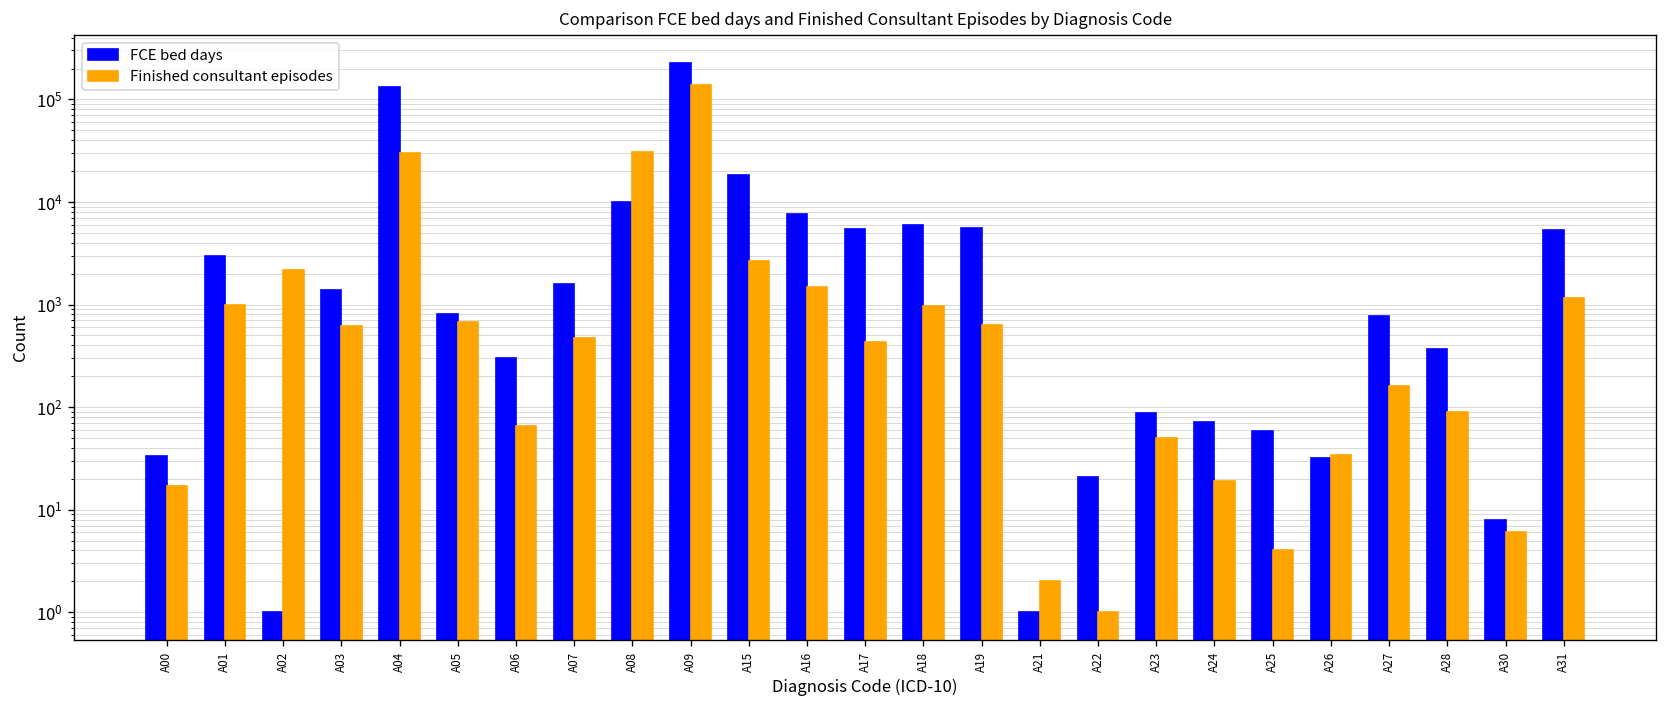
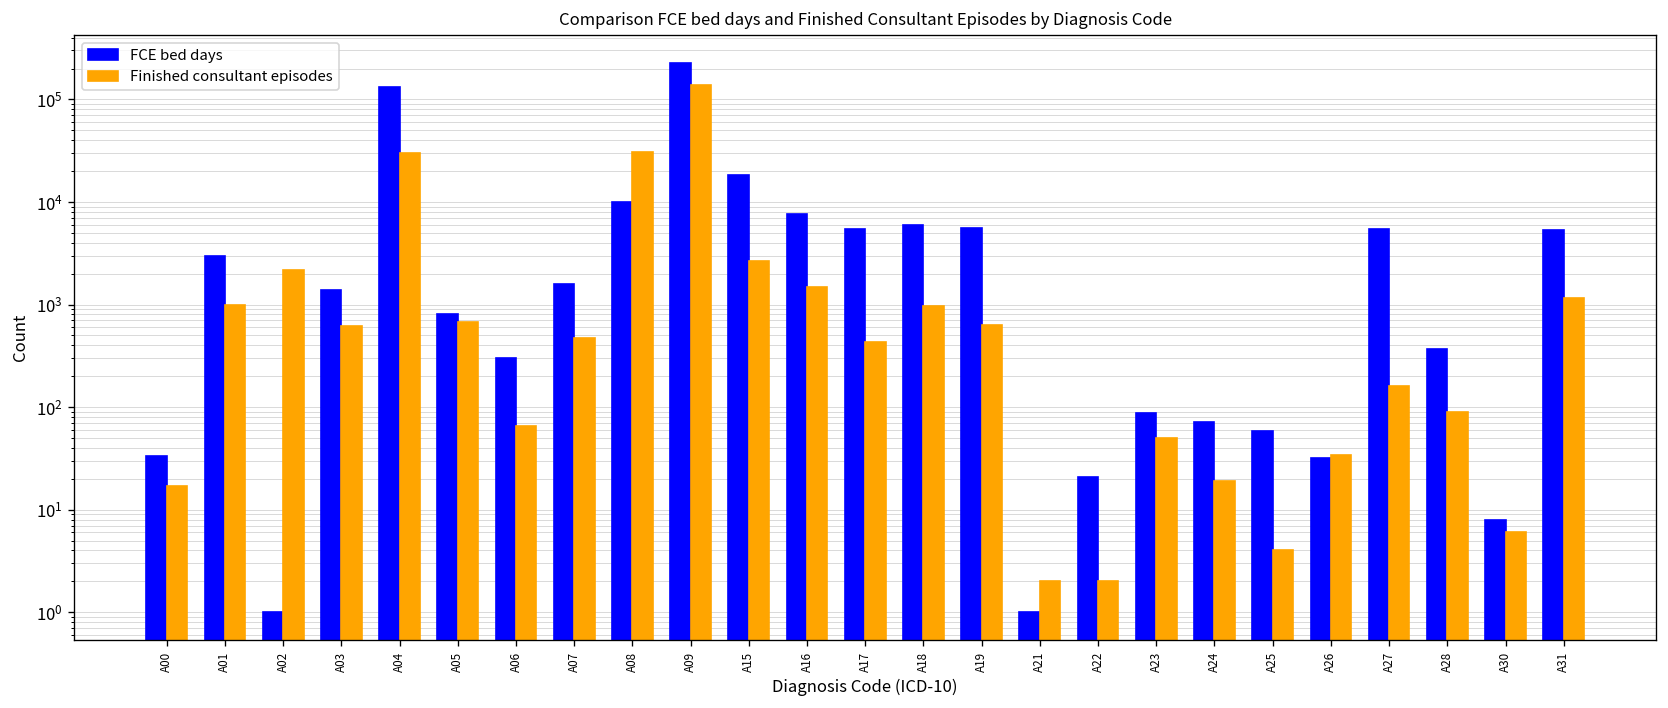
  {
    "FCE bed days": {
      "A00": 33,
      "A01": 3000,
      "A02": 1,
      "A03": 1400,
      "A04": 130000,
      "A05": 800,
      "A06": 300,
      "A07": 1600,
      "A08": 10000,
      "A09": 230000,
      "A15": 18000,
      "A16": 8000,
      "A17": 6000,
      "A18": 6000,
      "A19": 6000,
      "A21": 1,
      "A22": 21,
      "A23": 90,
      "A24": 70,
      "A25": 60,
      "A26": 32,
-     "A27": 800,
+     "A27": 5000,
      "A28": 370,
      "A30": 8,
      "A31": 5000
    },
    "Finished consultant episodes": {
      "A00": 17,
      "A01": 1000,
      "A02": 2200,
      "A03": 600,
      "A04": 30000,
      "A05": 700,
      "A06": 70,
      "A07": 500,
      "A08": 31000,
      "A09": 140000,
      "A15": 2600,
      "A16": 1500,
      "A17": 400,
      "A18": 1000,
      "A19": 600,
      "A21": 2,
-     "A22": 1,
+     "A22": 2,
      "A23": 50,
      "A24": 19,
      "A25": 4,
      "A26": 34,
      "A27": 160,
      "A28": 90,
      "A30": 6,
      "A31": 1200
    }
  }
